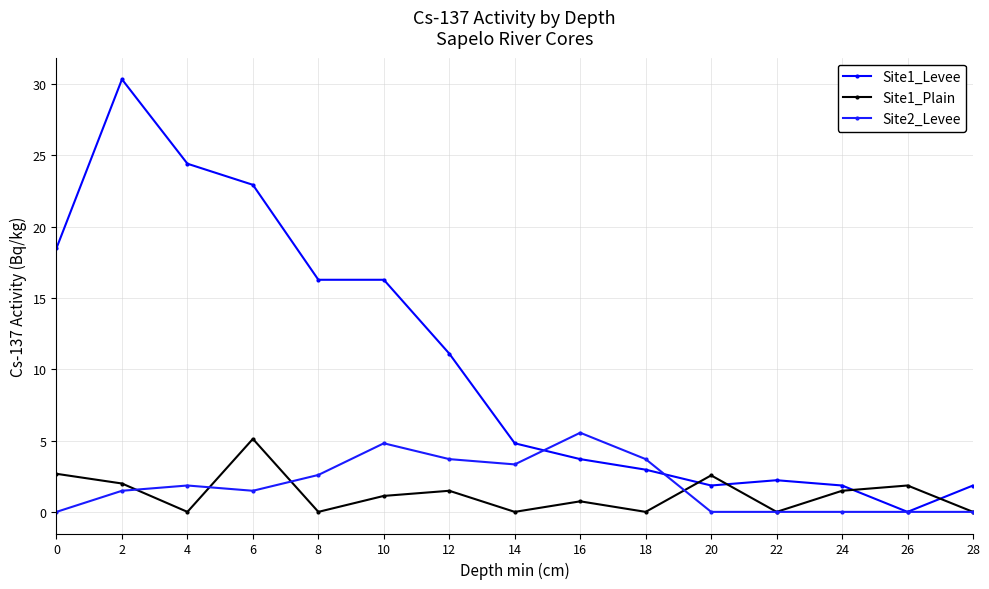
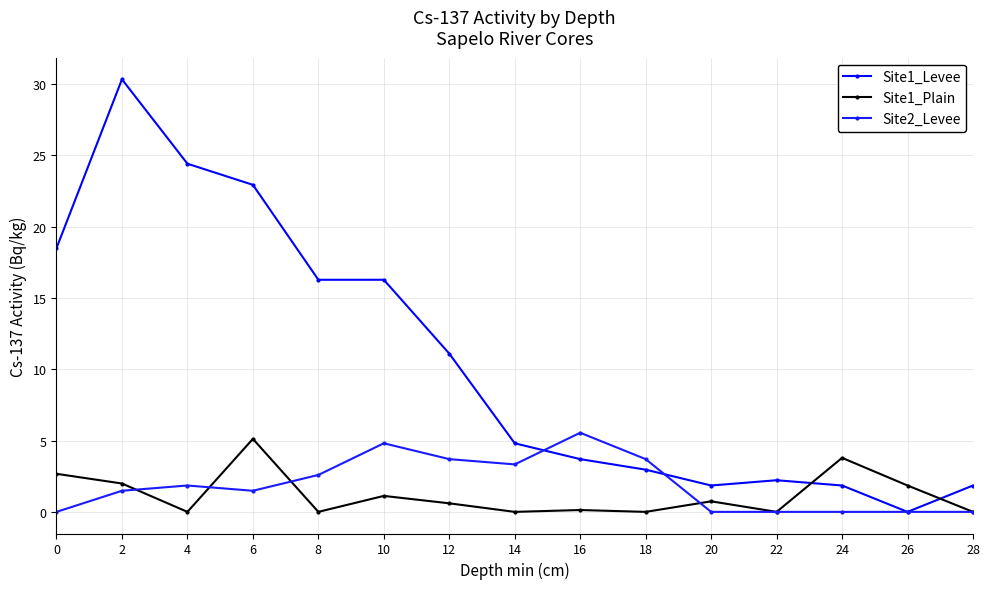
  {
    "Site1_Plain": {
      "0": 2.7,
      "2": 2.0,
      "4": 0.0,
      "6": 5.1,
      "8": 0.0,
      "10": 1.1,
-     "12": 1.5,
+     "12": 0.6,
      "14": 0.0,
-     "16": 0.7,
+     "16": 0.1,
      "18": 0.0,
-     "20": 2.6,
-     "24": 1.5,
+     "20": 0.7,
+     "24": 3.8,
      "26": 1.9
    }
  }
